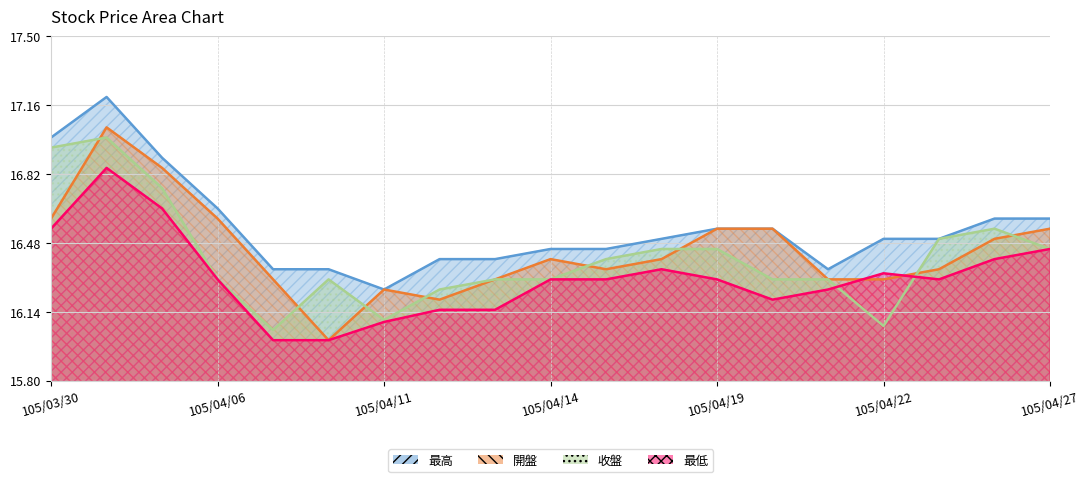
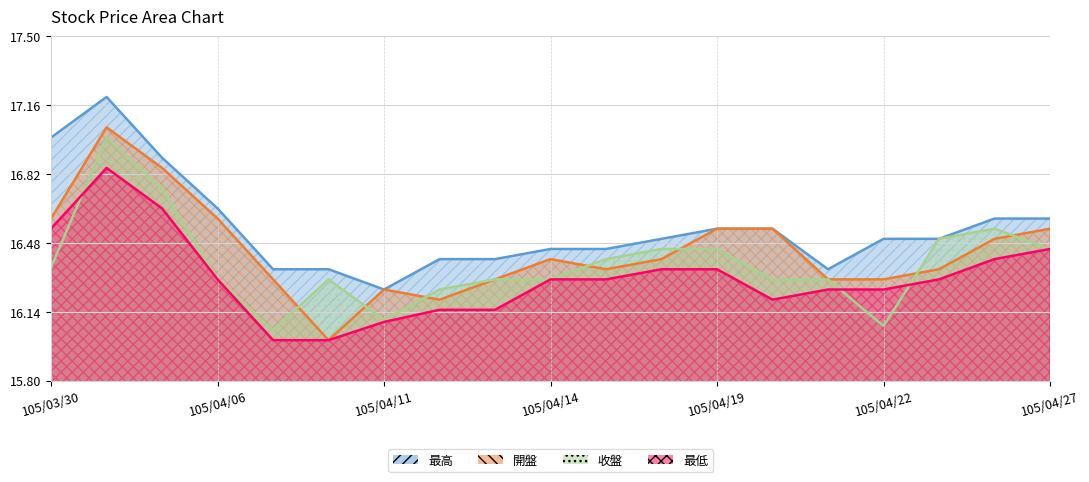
  {
    "最高": {
      "105/03/30": 17.00,
      "105/04/06": 16.65,
      "105/04/14": 16.45,
      "105/04/22": 16.50,
      "105/04/27": 16.60
    },
    "開盤": {
      "105/03/30": 16.60,
      "105/04/06": 16.60,
      "105/04/14": 16.40,
      "105/04/22": 16.30,
      "105/04/27": 16.55
    },
    "收盤": {
-     "105/03/30": 16.95,
+     "105/03/30": 16.36,
      "105/04/19": 16.45,
      "105/04/22": 16.07
    },
    "最低": {
      "105/03/30": 16.55,
-     "105/04/19": 16.30,
-     "105/04/22": 16.33
+     "105/04/19": 16.35,
+     "105/04/22": 16.25
    }
  }
